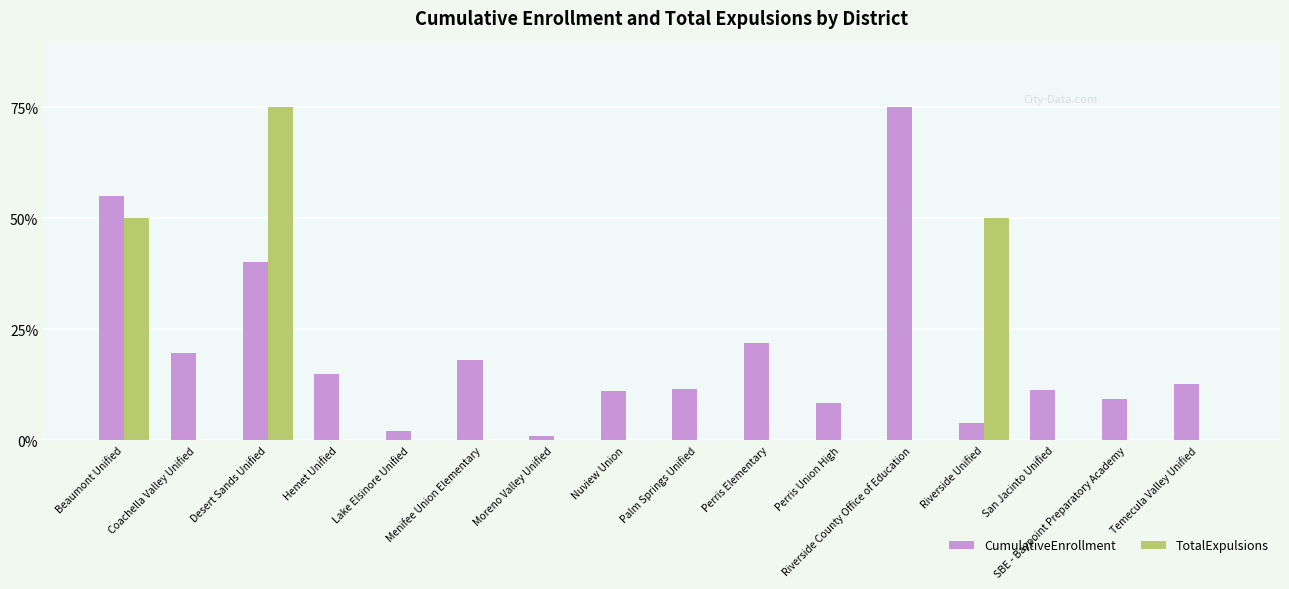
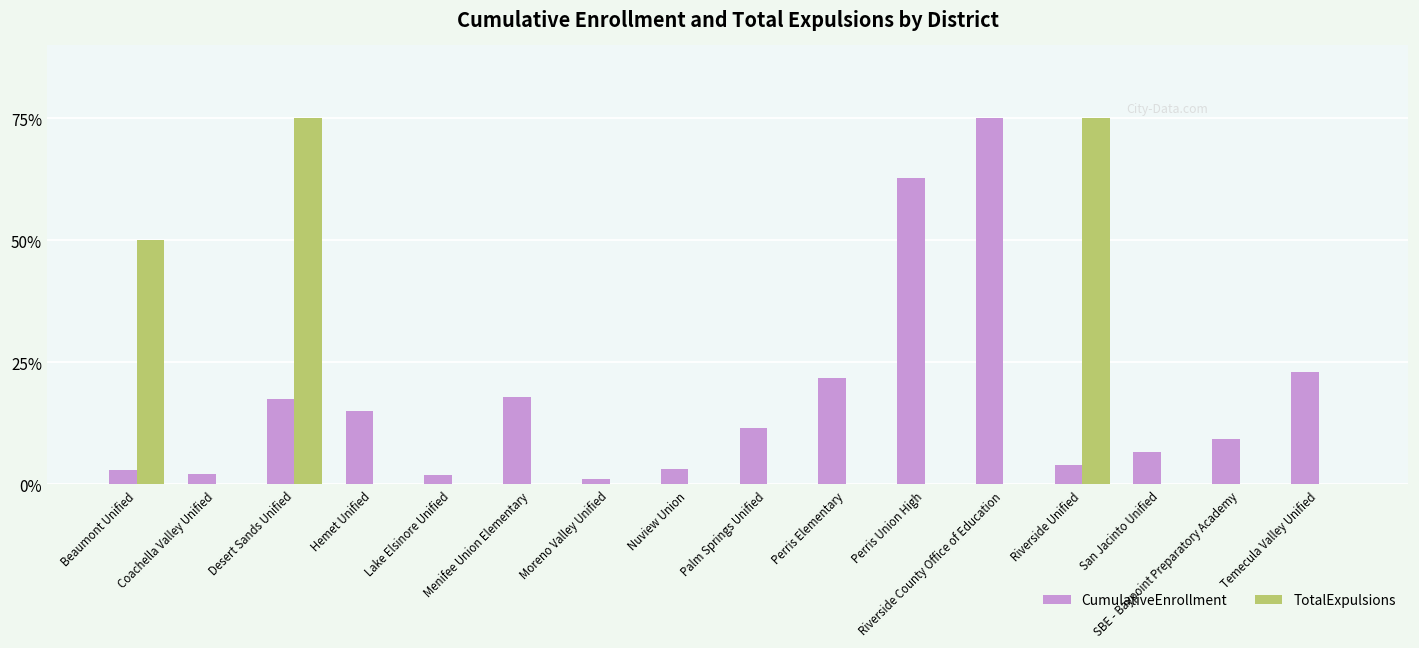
  {
    "CumulativeEnrollment": {
-     "Beaumont Unified": "55%",
-     "Coachella Valley Unified": "20%",
-     "Desert Sands Unified": "40%",
+     "Beaumont Unified": "3%",
+     "Coachella Valley Unified": "2%",
+     "Desert Sands Unified": "18%",
      "Hemet Unified": "15%",
      "Lake Elsinore Unified": "2%",
      "Menifee Union Elementary": "18%",
      "Moreno Valley Unified": "1%",
-     "Nuview Union": "11%",
+     "Nuview Union": "3%",
      "Palm Springs Unified": "11%",
      "Perris Elementary": "22%",
-     "Perris Union High": "8%",
+     "Perris Union High": "63%",
      "Riverside County Office of Education": "75%",
      "Riverside Unified": "4%",
-     "San Jacinto Unified": "11%",
+     "San Jacinto Unified": "7%",
      "SBE - Baypoint Preparatory Academy": "9%",
-     "Temecula Valley Unified": "13%"
+     "Temecula Valley Unified": "23%"
    },
    "TotalExpulsions": {
      "Beaumont Unified": "50%",
      "Coachella Valley Unified": "0%",
      "Desert Sands Unified": "75%",
      "Hemet Unified": "0%",
      "Lake Elsinore Unified": "0%",
      "Menifee Union Elementary": "0%",
      "Moreno Valley Unified": "0%",
      "Nuview Union": "0%",
      "Palm Springs Unified": "0%",
      "Perris Elementary": "0%",
      "Perris Union High": "0%",
      "Riverside County Office of Education": "0%",
-     "Riverside Unified": "50%",
+     "Riverside Unified": "75%",
      "San Jacinto Unified": "0%",
      "SBE - Baypoint Preparatory Academy": "0%",
      "Temecula Valley Unified": "0%"
    }
  }
